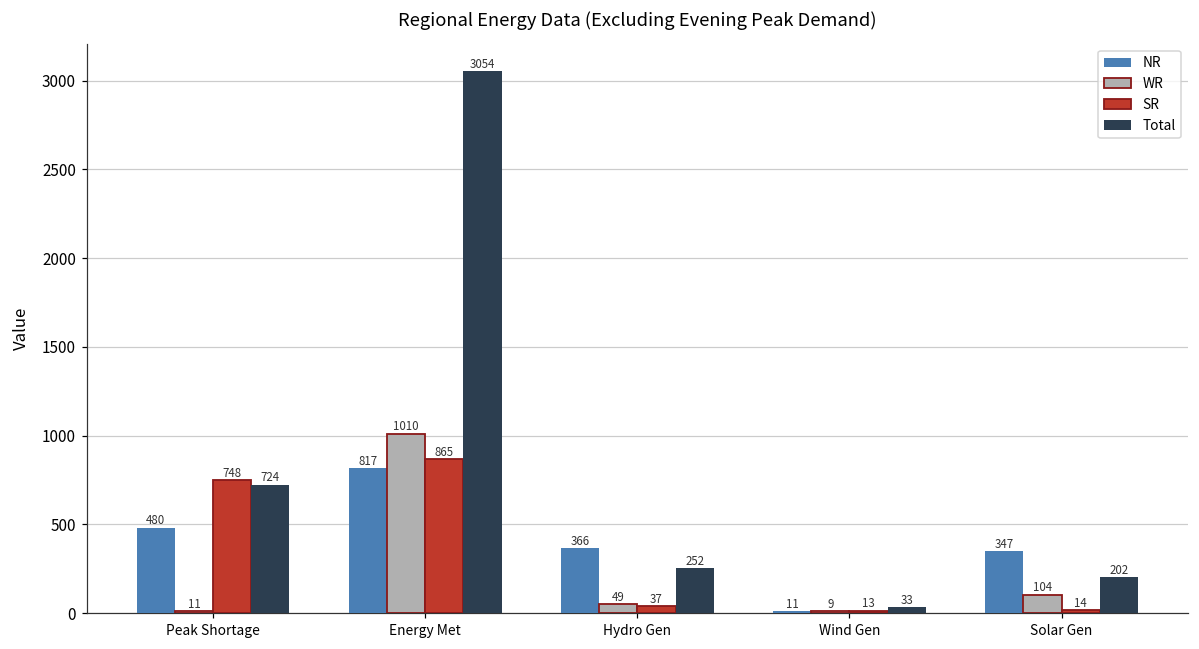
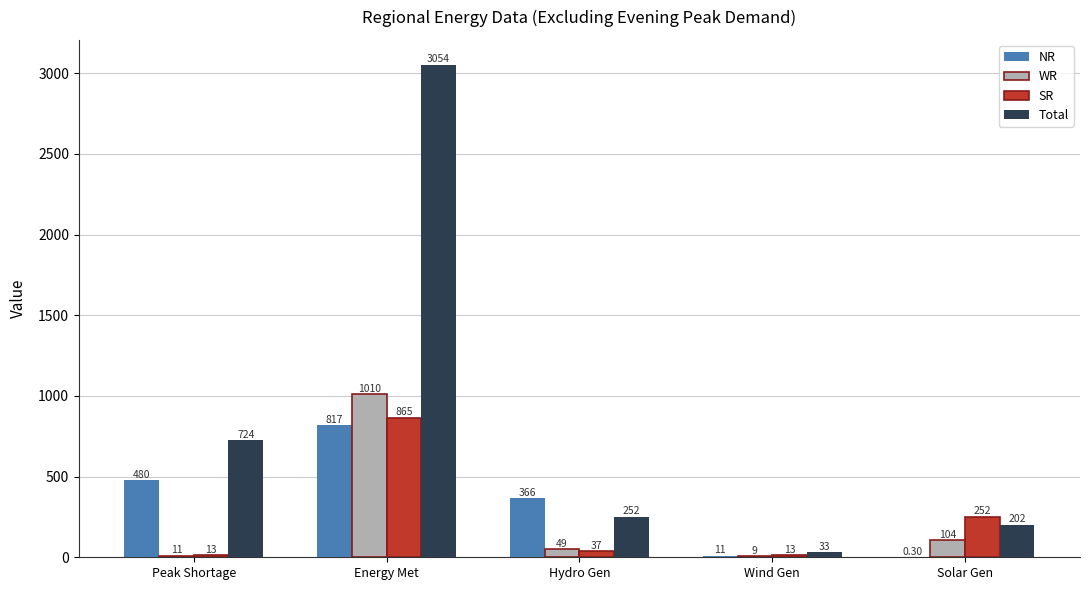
  {
    "NR": {
      "Peak Shortage": 480,
      "Energy Met": 817,
      "Hydro Gen": 366,
      "Wind Gen": 11,
-     "Solar Gen": 347
+     "Solar Gen": 0.30
    },
    "WR": {
      "Peak Shortage": 11,
      "Energy Met": 1010,
      "Hydro Gen": 49,
      "Wind Gen": 9,
      "Solar Gen": 104
    },
    "SR": {
-     "Peak Shortage": 748,
+     "Peak Shortage": 13,
      "Energy Met": 865,
      "Hydro Gen": 37,
      "Wind Gen": 13,
-     "Solar Gen": 14
+     "Solar Gen": 252
    },
    "Total": {
      "Peak Shortage": 724,
      "Energy Met": 3054,
      "Hydro Gen": 252,
      "Wind Gen": 33,
      "Solar Gen": 202
    }
  }
